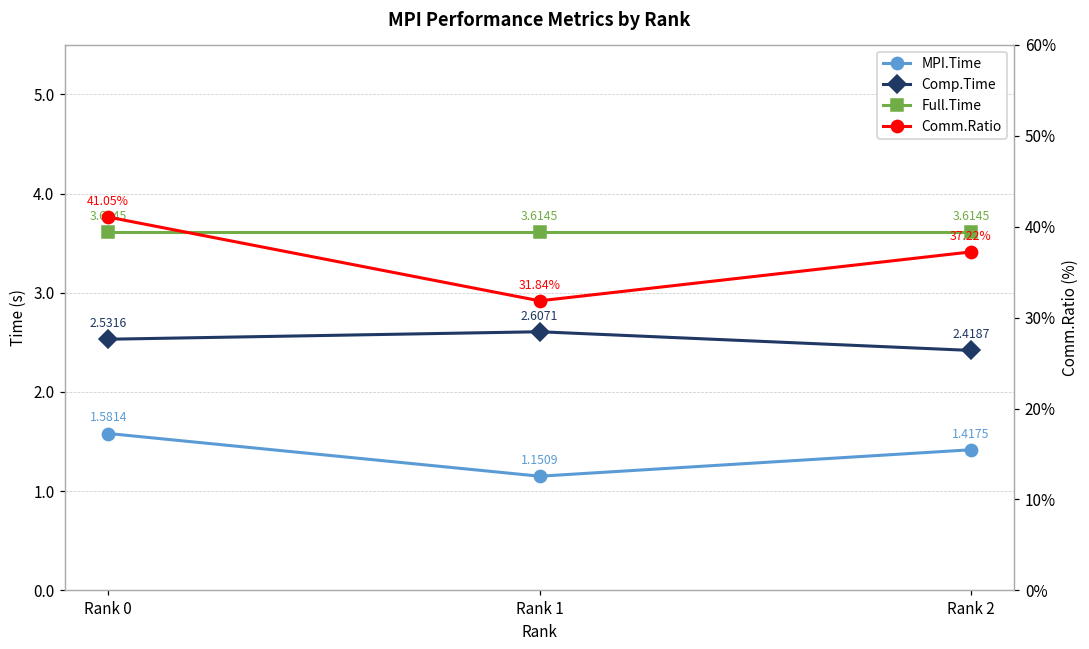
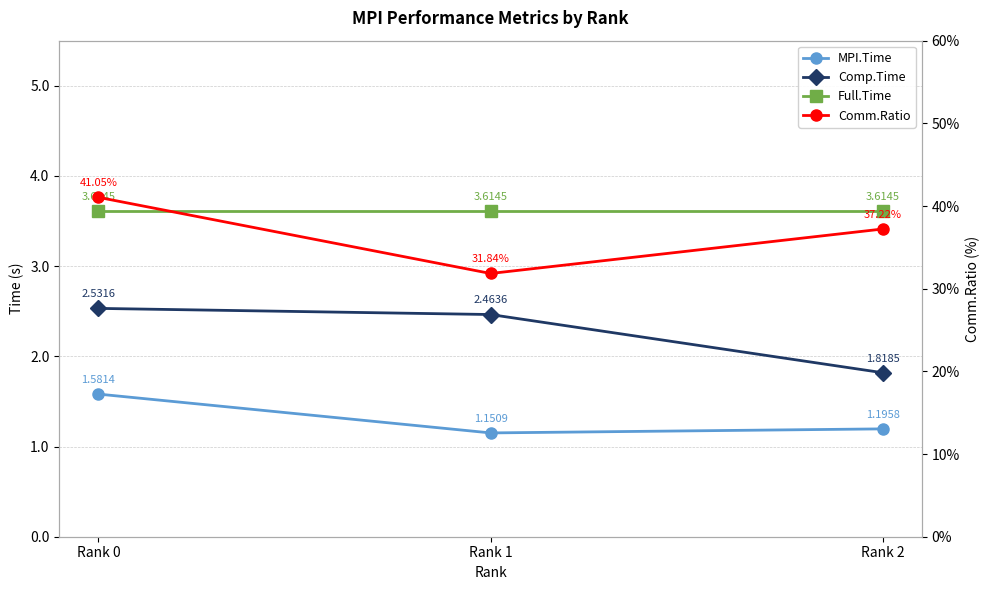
  {
    "MPI.Time": {
      "Rank 0": "1.5814",
      "Rank 1": "1.1509",
-     "Rank 2": "1.4175"
+     "Rank 2": "1.1958"
    },
    "Comp.Time": {
      "Rank 0": "2.5316",
-     "Rank 1": "2.6071",
-     "Rank 2": "2.4187"
+     "Rank 1": "2.4636",
+     "Rank 2": "1.8185"
    },
    "Full.Time": {
      "Rank 1": "3.6145",
      "Rank 2": "3.6145"
    },
    "Comm.Ratio": {
      "Rank 0": "41.05%",
      "Rank 1": "31.84%"
    }
  }
